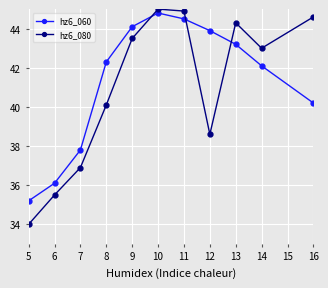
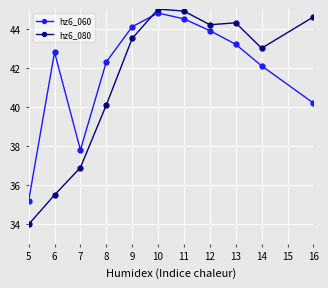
  {
    "hz6_060": {
      "5": 35.2,
-     "6": 36.1,
+     "6": 42.8,
      "7": 37.8,
      "8": 42.3,
      "9": 44.1,
      "10": 44.8,
      "11": 44.5,
      "12": 43.9,
      "13": 43.2,
      "14": 42.1,
      "16": 40.2
    },
    "hz6_080": {
      "5": 34.0,
      "6": 35.5,
      "7": 36.9,
      "8": 40.1,
      "9": 43.5,
      "10": 45.0,
      "11": 44.9,
-     "12": 38.6,
+     "12": 44.2,
      "13": 44.3,
      "14": 43.0,
      "16": 44.6
    }
  }
